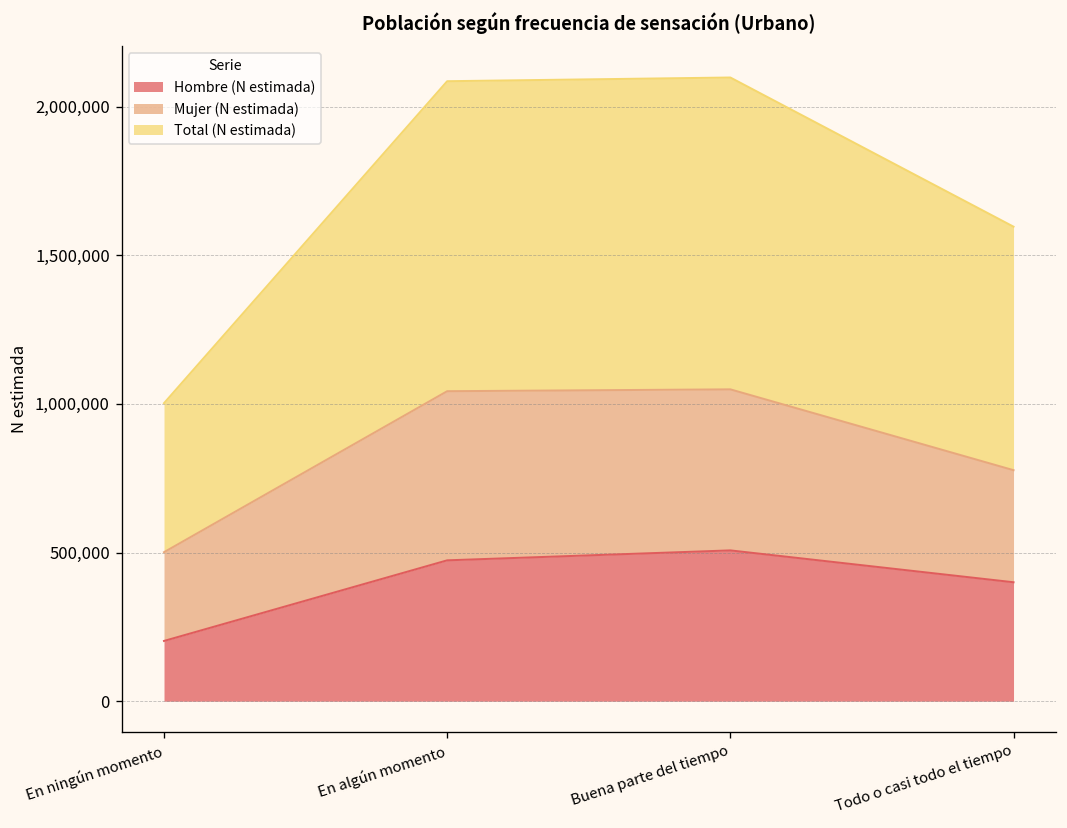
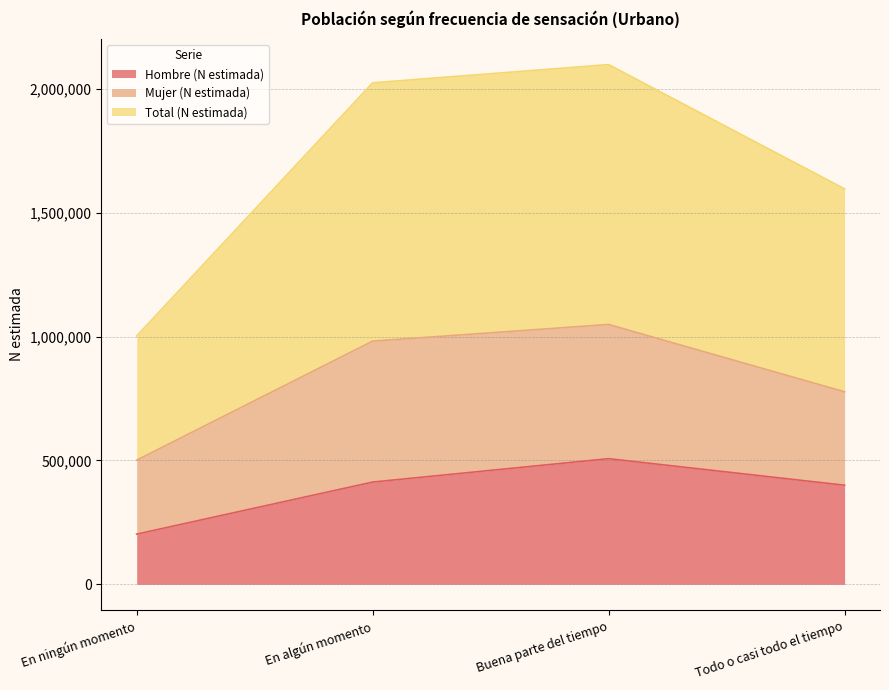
  {
    "Hombre (N estimada)": {
      "En ningún momento": "200,000",
-     "En algún momento": "470,000",
+     "En algún momento": "410,000",
      "Buena parte del tiempo": "510,000",
      "Todo o casi todo el tiempo": "400,000"
    }
  }
